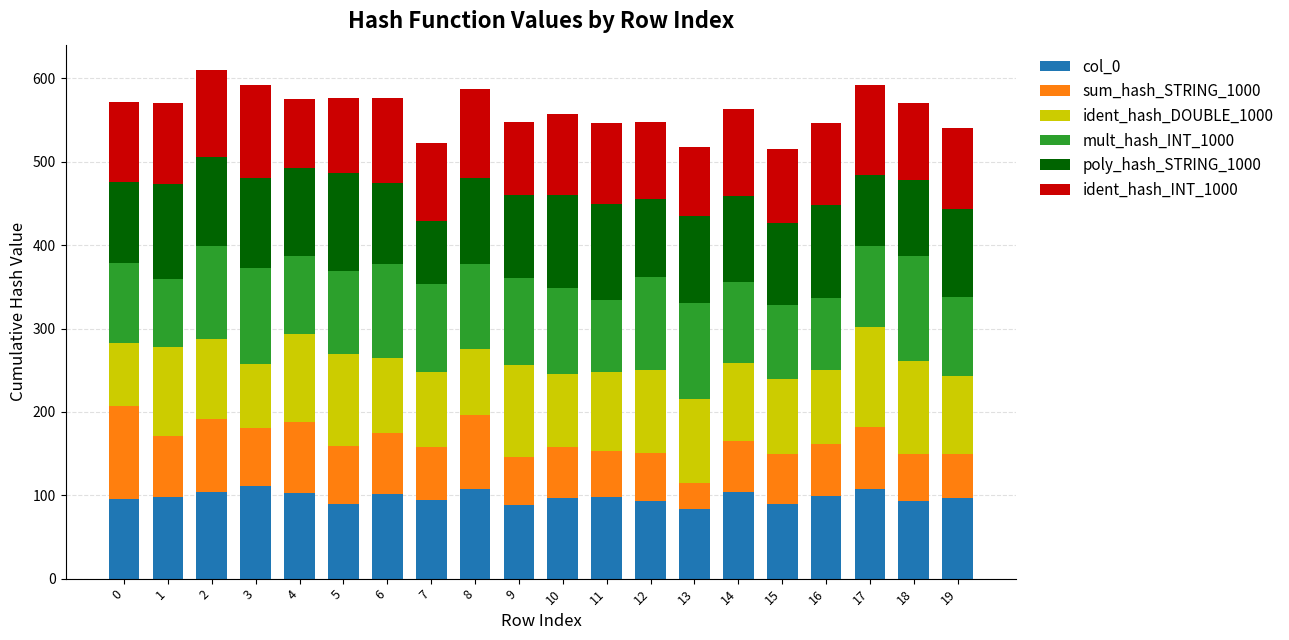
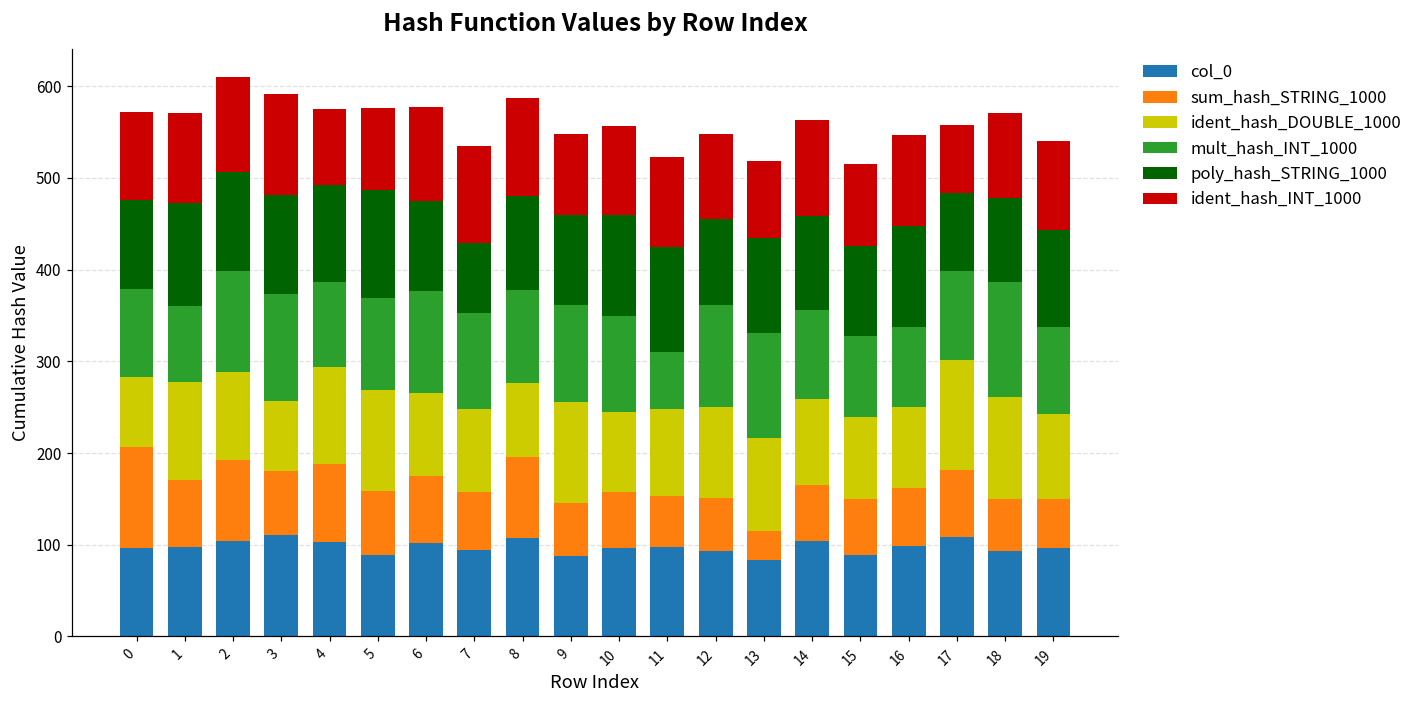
  {
    "col_0": {
      "0": 100,
      "1": 100,
      "2": 100,
      "3": 110,
      "4": 100,
      "5": 90,
      "6": 100,
      "7": 90,
      "8": 110,
      "9": 90,
      "10": 100,
      "11": 100,
      "12": 90,
      "13": 80,
      "14": 100,
      "15": 90,
      "16": 100,
      "17": 110,
      "18": 90,
      "19": 100
    },
    "sum_hash_STRING_1000": {
      "0": 110,
      "1": 70,
      "2": 90,
      "3": 70,
      "4": 90,
      "5": 70,
      "6": 70,
      "7": 60,
      "8": 90,
      "9": 60,
      "10": 60,
      "11": 60,
      "12": 60,
      "13": 30,
      "14": 60,
      "15": 60,
      "16": 60,
      "17": 70,
      "18": 60,
      "19": 50
    },
    "ident_hash_DOUBLE_1000": {
      "0": 80,
      "1": 110,
      "2": 100,
      "3": 80,
      "4": 110,
      "5": 110,
      "6": 90,
      "7": 90,
      "8": 80,
      "9": 110,
      "10": 90,
      "11": 100,
      "12": 100,
      "13": 100,
      "14": 90,
      "15": 90,
      "16": 90,
      "17": 120,
      "18": 110,
      "19": 90
    },
    "mult_hash_INT_1000": {
      "0": 100,
      "1": 80,
      "2": 110,
      "3": 120,
      "4": 90,
      "5": 100,
      "6": 110,
      "7": 110,
      "8": 100,
      "9": 110,
      "10": 100,
-     "11": 90,
+     "11": 60,
      "12": 110,
      "13": 120,
      "14": 100,
      "15": 90,
      "16": 90,
      "17": 100,
      "18": 130,
      "19": 100
    },
    "poly_hash_STRING_1000": {
      "0": 100,
      "1": 110,
      "2": 110,
      "3": 110,
      "4": 110,
      "5": 120,
      "6": 100,
      "7": 80,
      "8": 100,
      "9": 100,
      "10": 110,
      "11": 120,
      "12": 90,
      "13": 100,
      "14": 100,
      "15": 100,
      "16": 110,
      "17": 90,
      "18": 90,
      "19": 110
    },
    "ident_hash_INT_1000": {
      "0": 100,
      "1": 100,
      "2": 100,
      "3": 110,
      "4": 80,
      "5": 90,
      "6": 100,
-     "7": 90,
+     "7": 110,
      "8": 110,
      "9": 90,
      "10": 100,
      "11": 100,
      "12": 90,
      "13": 80,
      "14": 100,
      "15": 90,
      "16": 100,
-     "17": 110,
+     "17": 70,
      "18": 90,
      "19": 100
    }
  }
